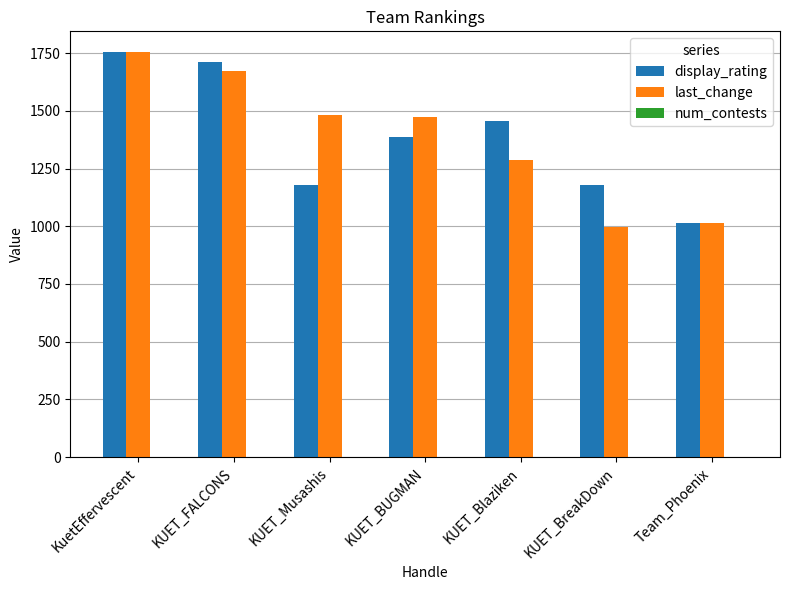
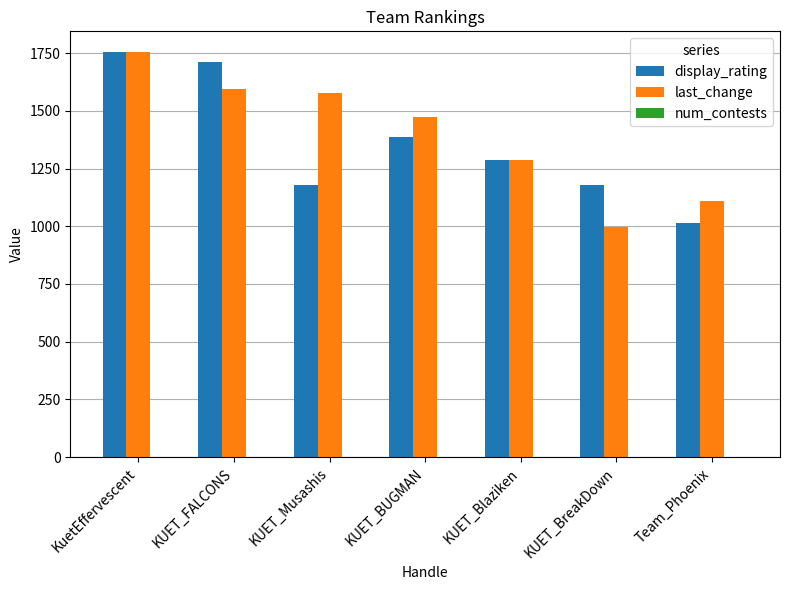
  {
    "display_rating": {
      "KuetEffervescent": 1760,
      "KUET_FALCONS": 1710,
      "KUET_Musashis": 1180,
      "KUET_BUGMAN": 1390,
-     "KUET_Blaziken": 1460,
+     "KUET_Blaziken": 1290,
      "KUET_BreakDown": 1180,
      "Team_Phoenix": 1020
    },
    "last_change": {
      "KuetEffervescent": 1760,
-     "KUET_FALCONS": 1680,
-     "KUET_Musashis": 1480,
+     "KUET_FALCONS": 1600,
+     "KUET_Musashis": 1580,
      "KUET_BUGMAN": 1470,
      "KUET_Blaziken": 1290,
      "KUET_BreakDown": 1000,
-     "Team_Phoenix": 1020
+     "Team_Phoenix": 1110
    }
  }
